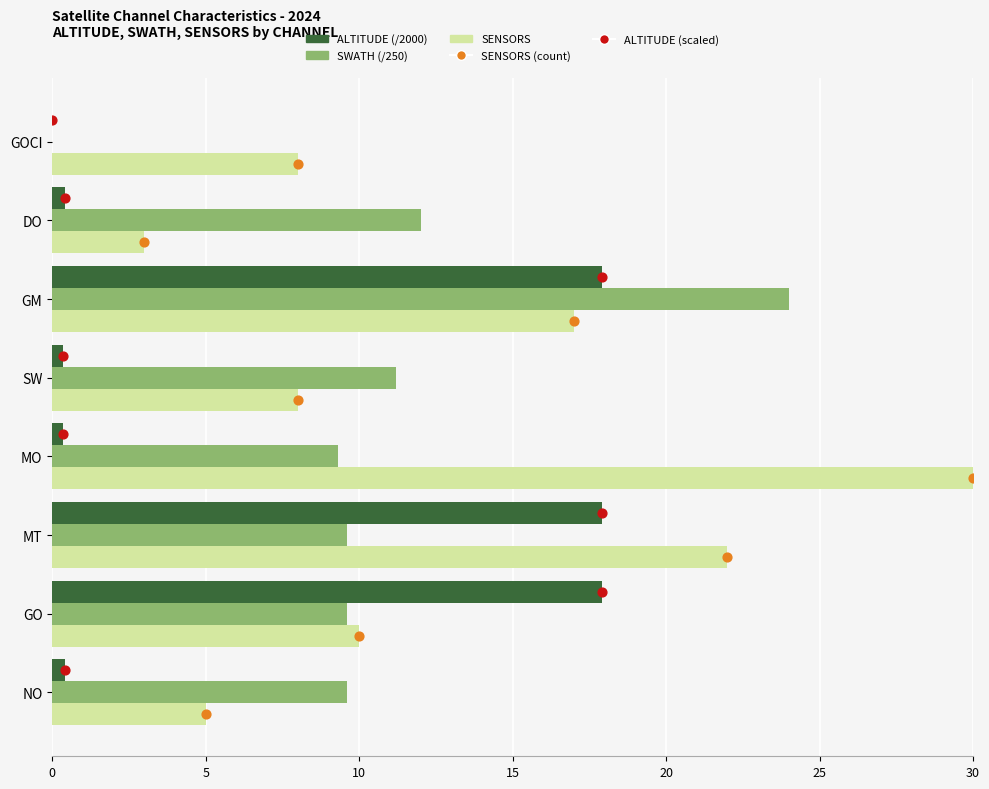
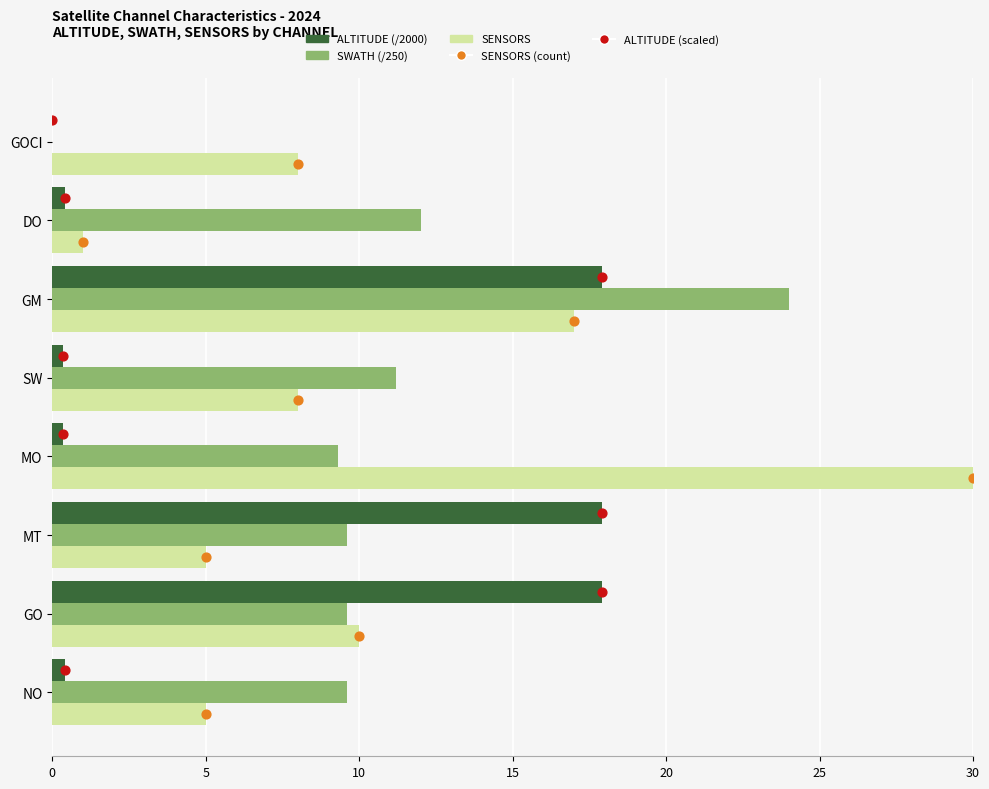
  {
    "SENSORS": {
      "GOCI": 8,
-     "DO": 3,
+     "DO": 1,
      "GM": 17,
      "SW": 8,
      "MO": 30,
-     "MT": 22,
+     "MT": 5,
      "GO": 10,
      "NO": 5
    }
  }
